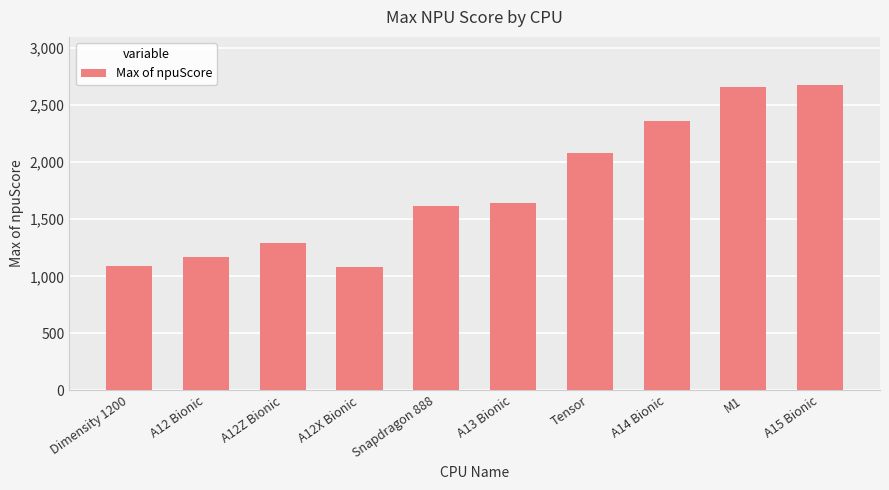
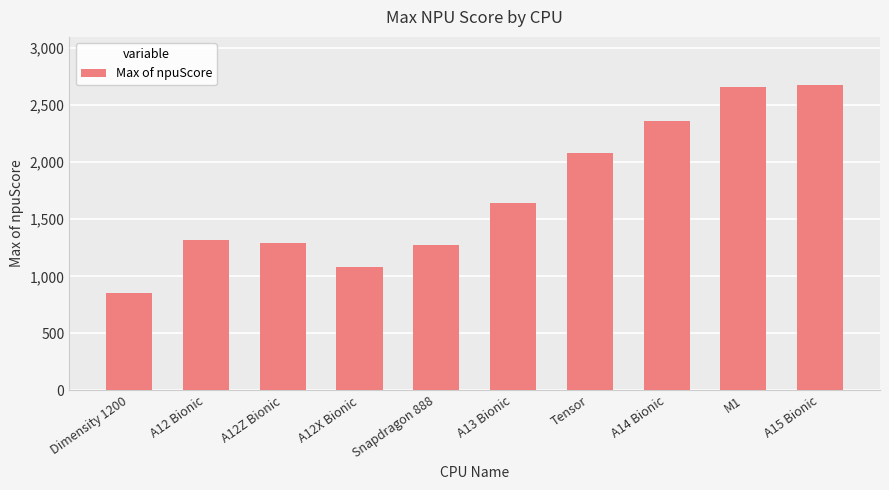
  {
-   "Dimensity 1200": "1,090",
-   "A12 Bionic": "1,170",
+   "Dimensity 1200": "850",
+   "A12 Bionic": "1,320",
    "A12Z Bionic": "1,300",
    "A12X Bionic": "1,080",
-   "Snapdragon 888": "1,620",
+   "Snapdragon 888": "1,280",
    "A13 Bionic": "1,640",
    "Tensor": "2,080",
    "A14 Bionic": "2,360",
    "M1": "2,660",
    "A15 Bionic": "2,680"
  }
